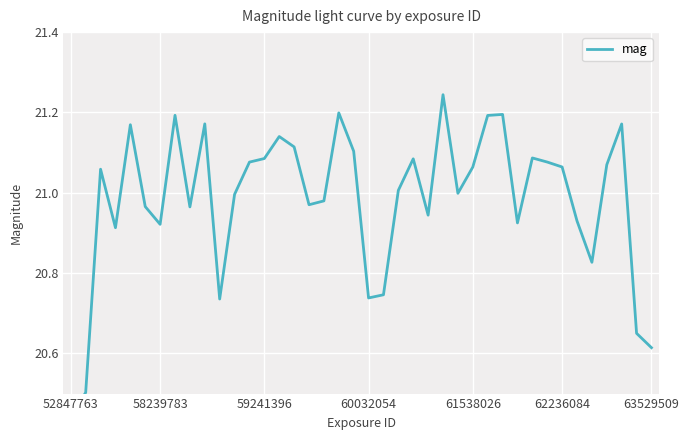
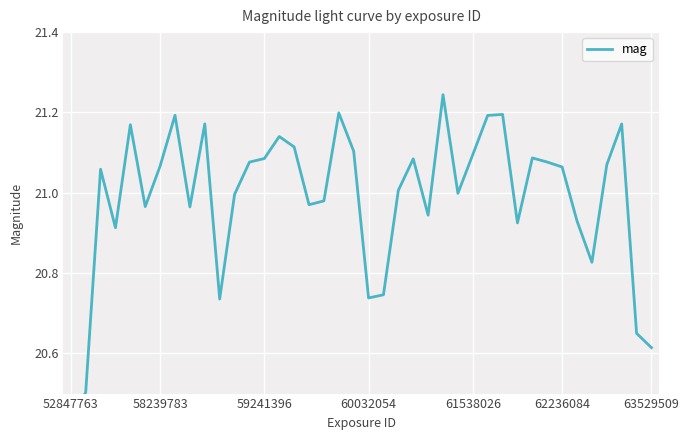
  {
-   "58239783": 20.92,
+   "58239783": 21.07,
    "59241396": 21.09,
    "60032054": 20.74,
-   "61538026": 21.06,
+   "61538026": 21.09,
    "62236084": 21.06,
    "63529509": 20.61
  }
